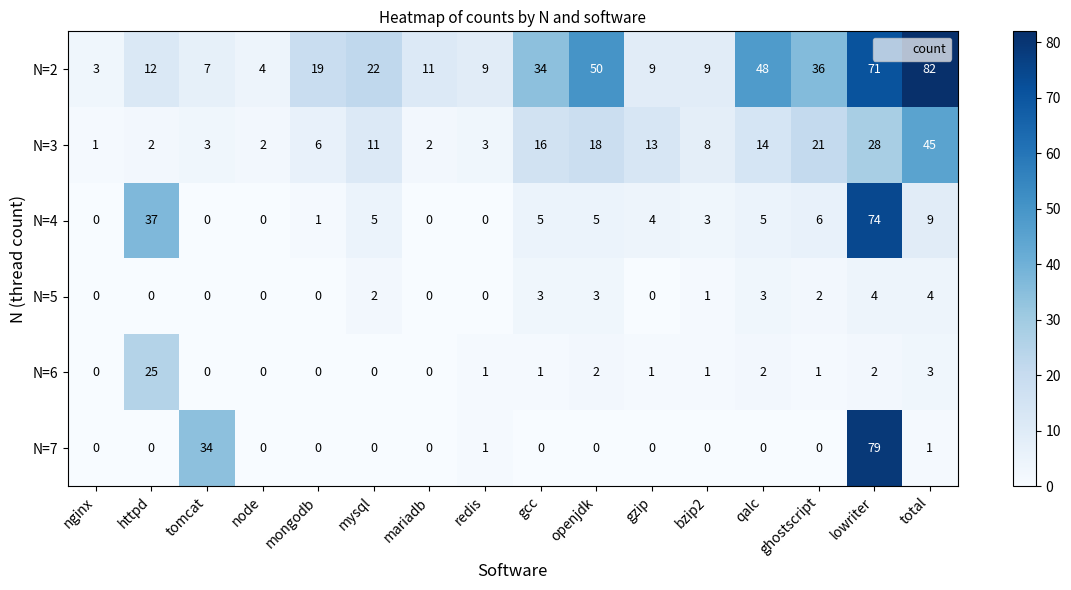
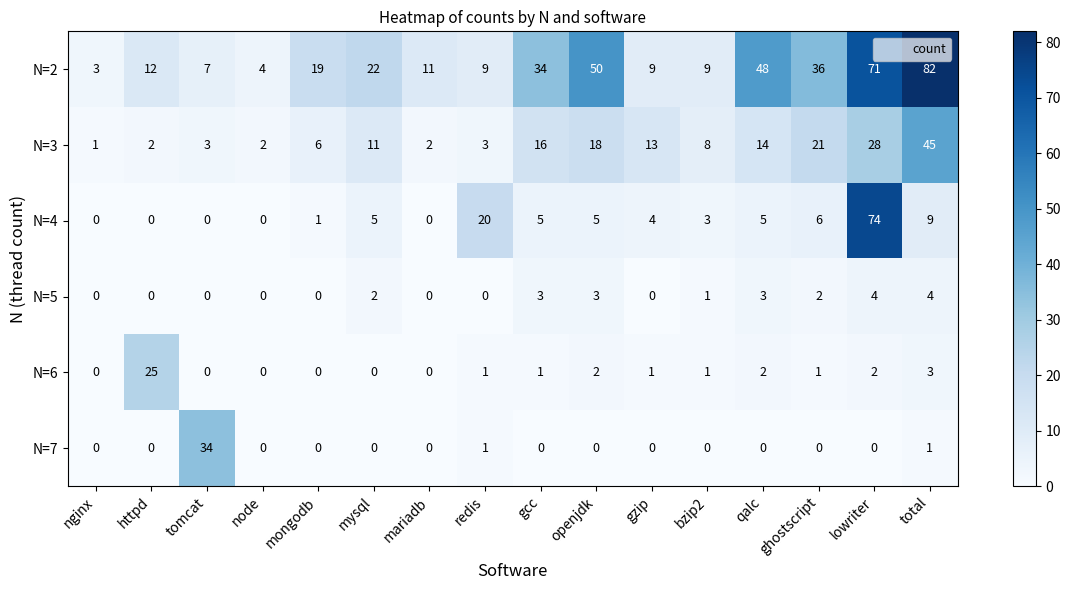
  {
    "N=2": {
      "nginx": 3,
      "httpd": 12,
      "tomcat": 7,
      "node": 4,
      "mongodb": 19,
      "mysql": 22,
      "mariadb": 11,
      "redis": 9,
      "gcc": 34,
      "openjdk": 50,
      "gzip": 9,
      "bzip2": 9,
      "qalc": 48,
      "ghostscript": 36,
      "lowriter": 71,
      "total": 82
    },
    "N=3": {
      "nginx": 1,
      "httpd": 2,
      "tomcat": 3,
      "node": 2,
      "mongodb": 6,
      "mysql": 11,
      "mariadb": 2,
      "redis": 3,
      "gcc": 16,
      "openjdk": 18,
      "gzip": 13,
      "bzip2": 8,
      "qalc": 14,
      "ghostscript": 21,
      "lowriter": 28,
      "total": 45
    },
    "N=4": {
      "nginx": 0,
-     "httpd": 37,
+     "httpd": 0,
      "tomcat": 0,
      "node": 0,
      "mongodb": 1,
      "mysql": 5,
      "mariadb": 0,
-     "redis": 0,
+     "redis": 20,
      "gcc": 5,
      "openjdk": 5,
      "gzip": 4,
      "bzip2": 3,
      "qalc": 5,
      "ghostscript": 6,
      "lowriter": 74,
      "total": 9
    },
    "N=5": {
      "nginx": 0,
      "httpd": 0,
      "tomcat": 0,
      "node": 0,
      "mongodb": 0,
      "mysql": 2,
      "mariadb": 0,
      "redis": 0,
      "gcc": 3,
      "openjdk": 3,
      "gzip": 0,
      "bzip2": 1,
      "qalc": 3,
      "ghostscript": 2,
      "lowriter": 4,
      "total": 4
    },
    "N=6": {
      "nginx": 0,
      "httpd": 25,
      "tomcat": 0,
      "node": 0,
      "mongodb": 0,
      "mysql": 0,
      "mariadb": 0,
      "redis": 1,
      "gcc": 1,
      "openjdk": 2,
      "gzip": 1,
      "bzip2": 1,
      "qalc": 2,
      "ghostscript": 1,
      "lowriter": 2,
      "total": 3
    },
    "N=7": {
      "nginx": 0,
      "httpd": 0,
      "tomcat": 34,
      "node": 0,
      "mongodb": 0,
      "mysql": 0,
      "mariadb": 0,
      "redis": 1,
      "gcc": 0,
      "openjdk": 0,
      "gzip": 0,
      "bzip2": 0,
      "qalc": 0,
      "ghostscript": 0,
-     "lowriter": 79,
+     "lowriter": 0,
      "total": 1
    }
  }
